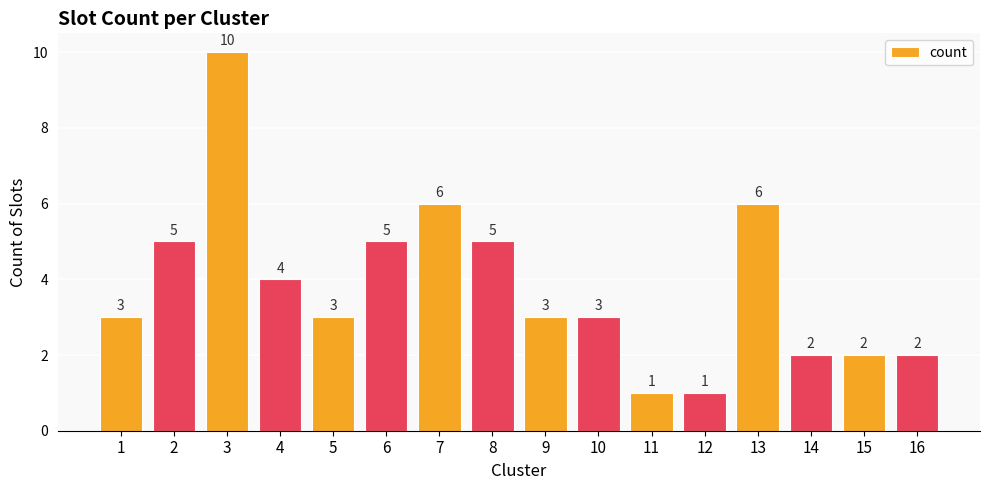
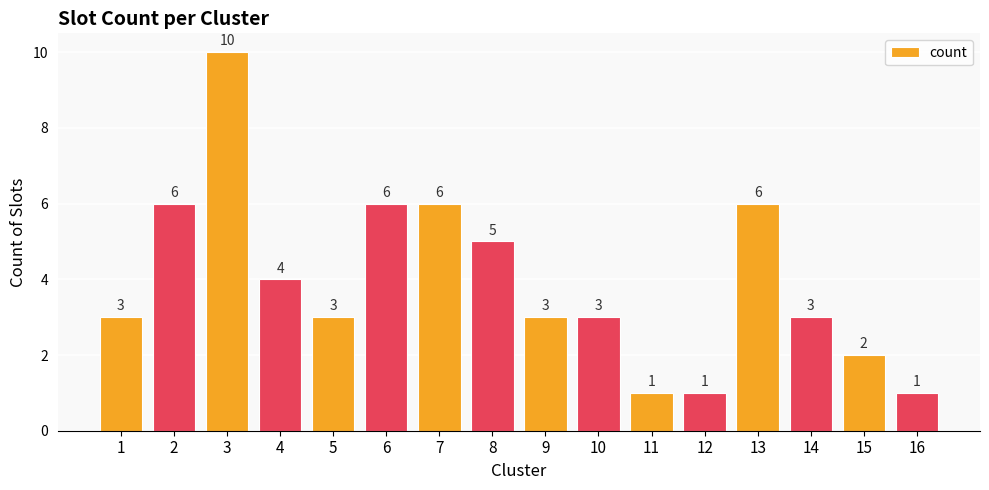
  {
    "1": 3,
-   "2": 5,
+   "2": 6,
    "3": 10,
    "4": 4,
    "5": 3,
-   "6": 5,
+   "6": 6,
    "7": 6,
    "8": 5,
    "9": 3,
    "10": 3,
    "11": 1,
    "12": 1,
    "13": 6,
-   "14": 2,
+   "14": 3,
    "15": 2,
-   "16": 2
+   "16": 1
  }
